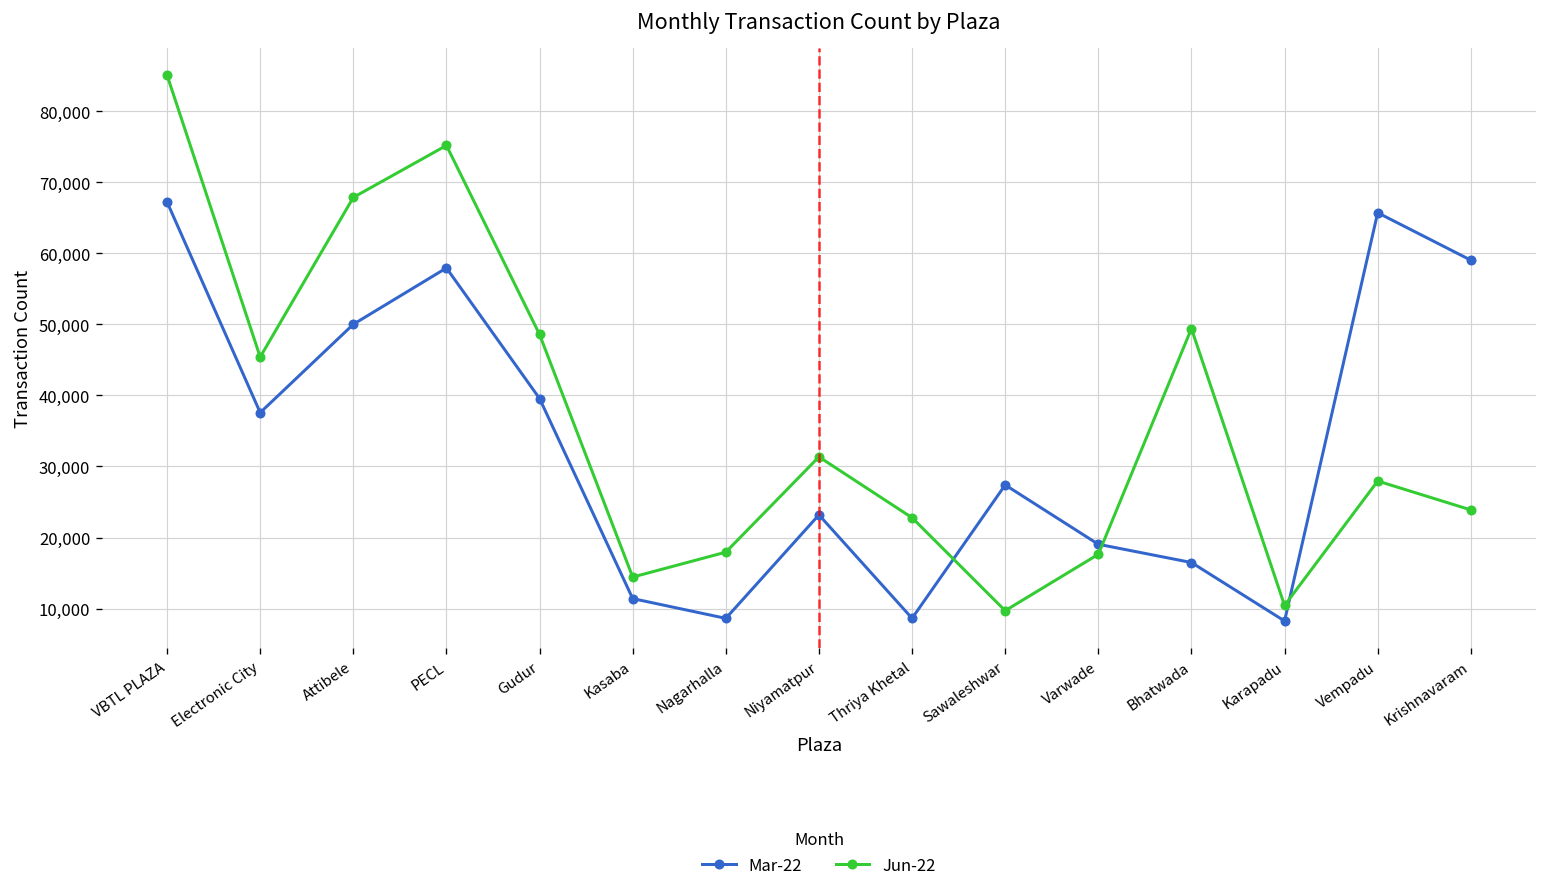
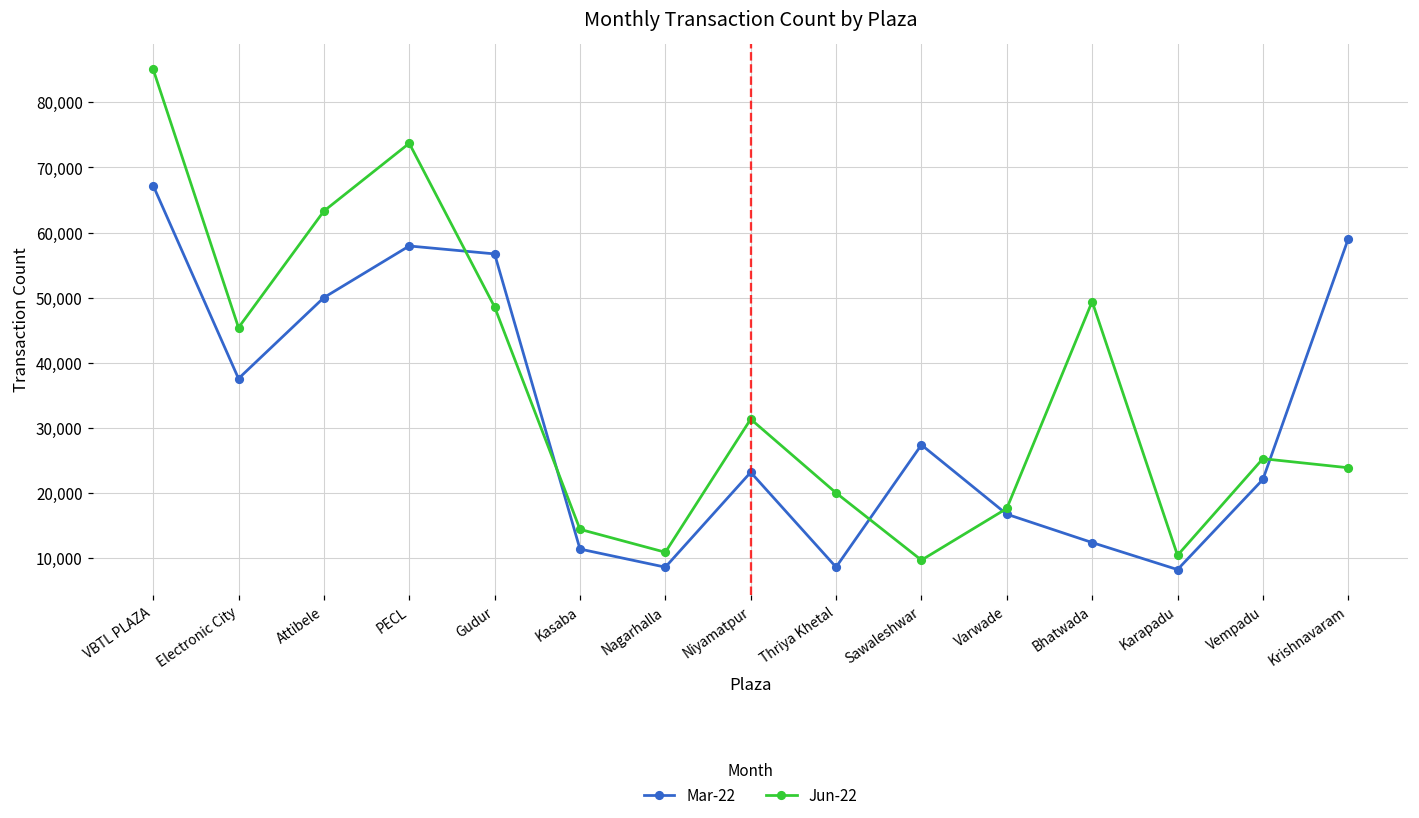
  {
    "Mar-22": {
      "VBTL PLAZA": "67,000",
      "Electronic City": "38,000",
      "Attibele": "50,000",
      "PECL": "58,000",
-     "Gudur": "40,000",
+     "Gudur": "57,000",
      "Kasaba": "11,000",
      "Nagarhalla": "9,000",
      "Niyamatpur": "23,000",
      "Thriya Khetal": "9,000",
      "Sawaleshwar": "27,000",
-     "Varwade": "19,000",
-     "Bhatwada": "16,000",
+     "Varwade": "17,000",
+     "Bhatwada": "12,000",
      "Karapadu": "8,000",
-     "Vempadu": "66,000",
+     "Vempadu": "22,000",
      "Krishnavaram": "59,000"
    },
    "Jun-22": {
      "VBTL PLAZA": "85,000",
      "Electronic City": "45,000",
-     "Attibele": "68,000",
-     "PECL": "75,000",
+     "Attibele": "63,000",
+     "PECL": "74,000",
      "Gudur": "49,000",
      "Kasaba": "14,000",
-     "Nagarhalla": "18,000",
+     "Nagarhalla": "11,000",
      "Niyamatpur": "31,000",
-     "Thriya Khetal": "23,000",
+     "Thriya Khetal": "20,000",
      "Sawaleshwar": "10,000",
      "Varwade": "18,000",
      "Bhatwada": "49,000",
      "Karapadu": "10,000",
-     "Vempadu": "28,000",
+     "Vempadu": "25,000",
      "Krishnavaram": "24,000"
    }
  }
